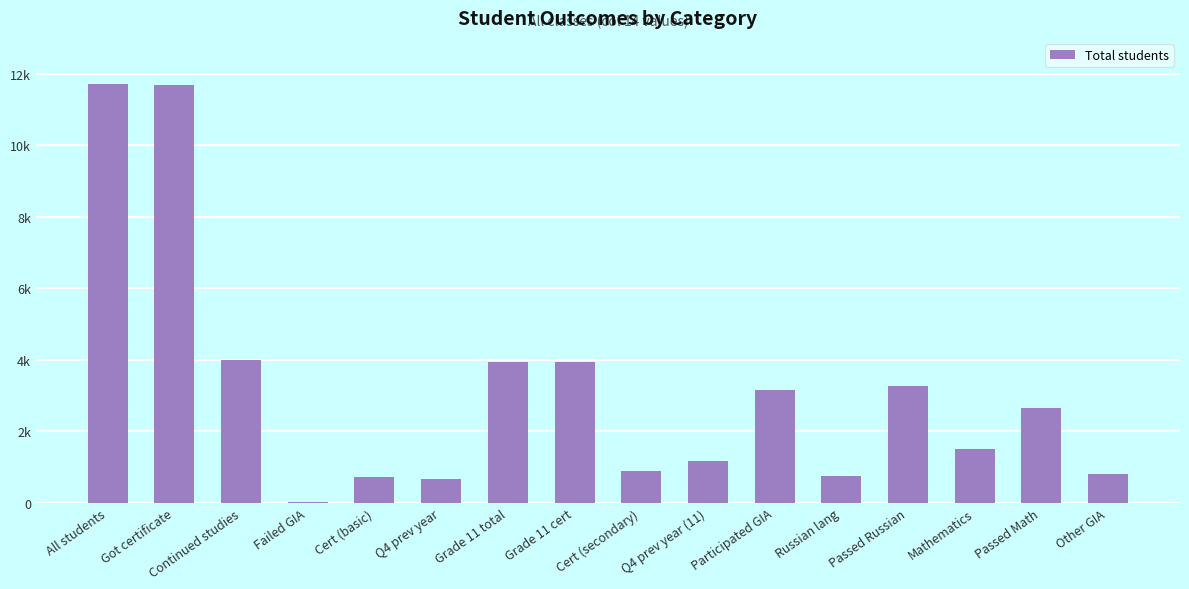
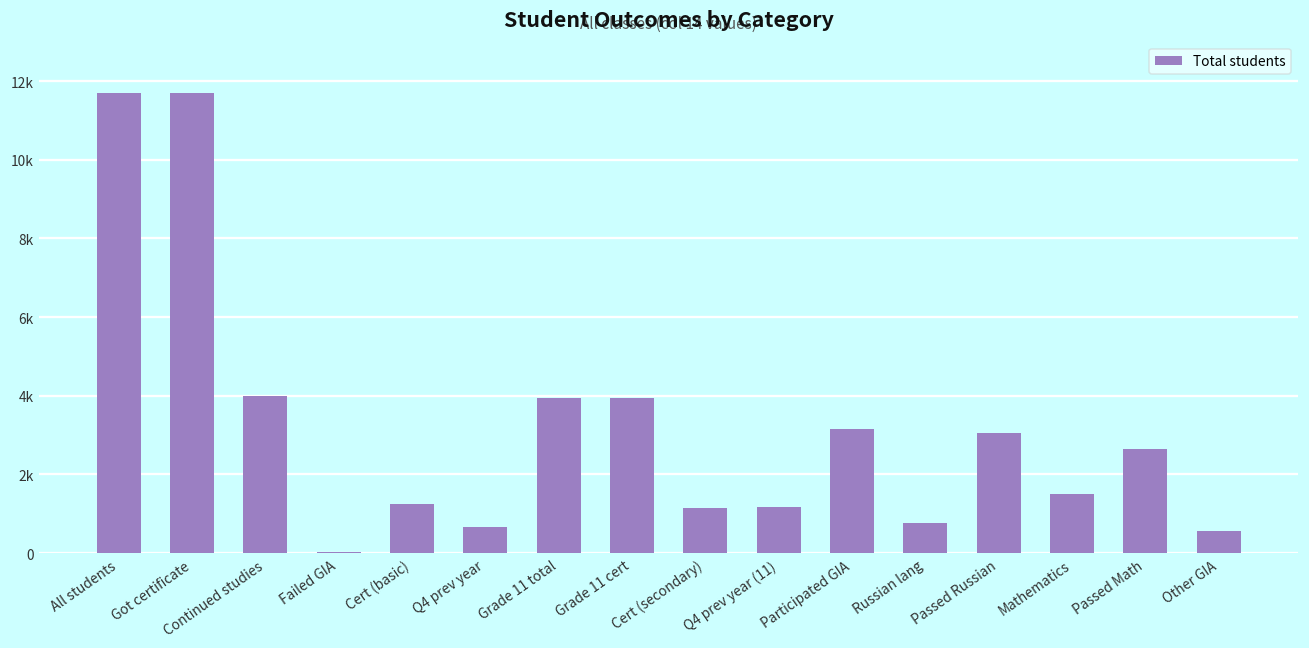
  {
    "All students": 11700,
    "Got certificate": 11700,
    "Continued studies": 4000,
-   "Cert (basic)": 700,
+   "Cert (basic)": 1300,
    "Q4 prev year": 700,
    "Grade 11 total": 3900,
    "Grade 11 cert": 3900,
-   "Cert (secondary)": 900,
+   "Cert (secondary)": 1100,
    "Q4 prev year (11)": 1200,
    "Participated GIA": 3200,
    "Russian lang": 800,
-   "Passed Russian": 3300,
+   "Passed Russian": 3000,
    "Mathematics": 1500,
    "Passed Math": 2700,
-   "Other GIA": 800
+   "Other GIA": 600
  }
